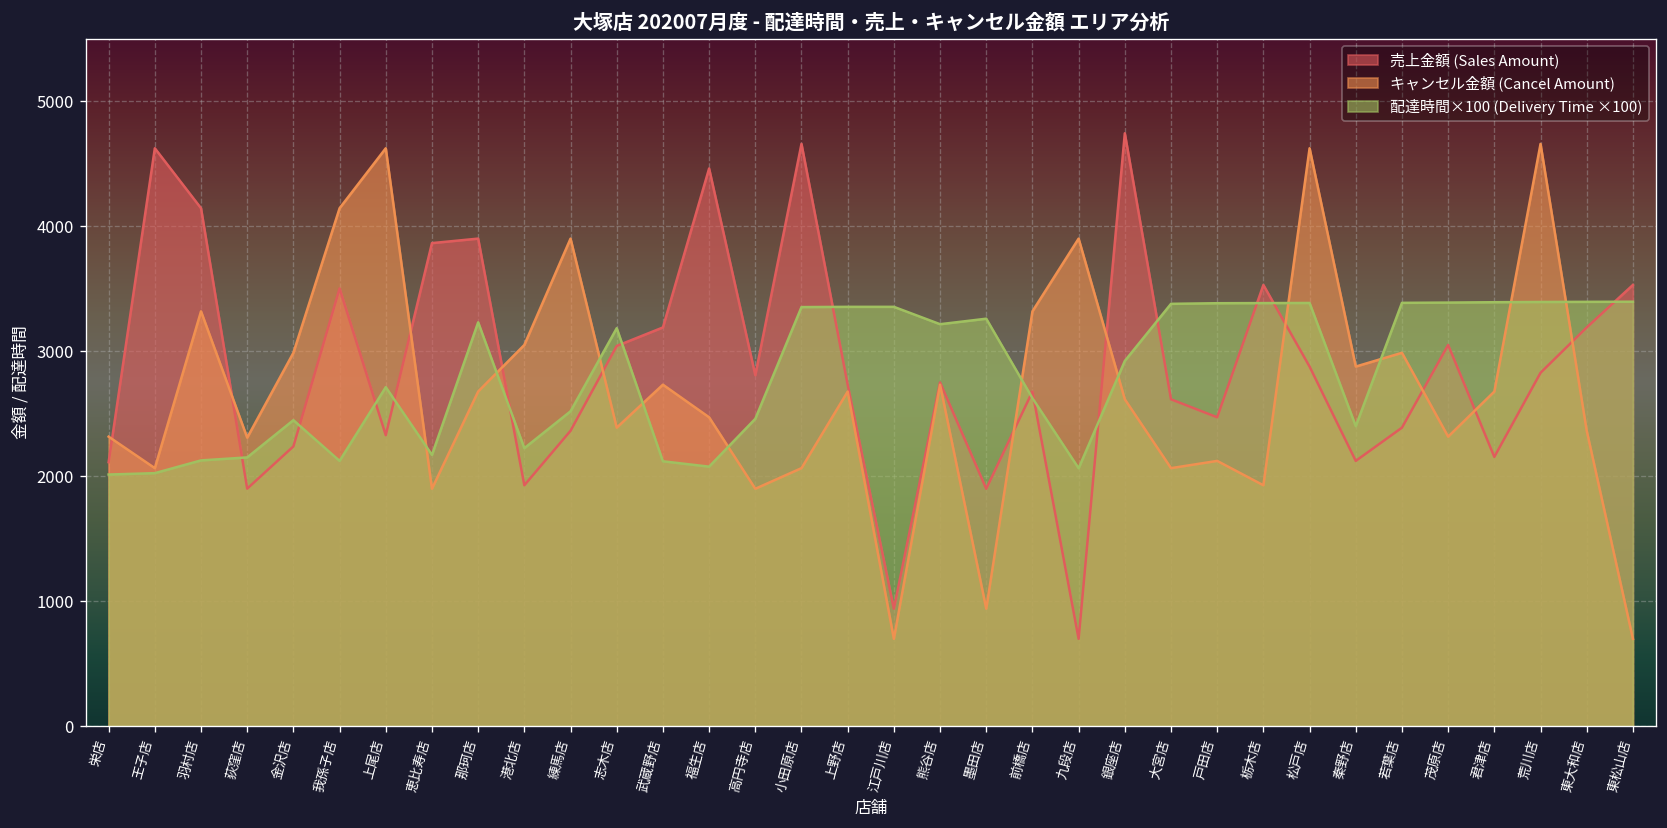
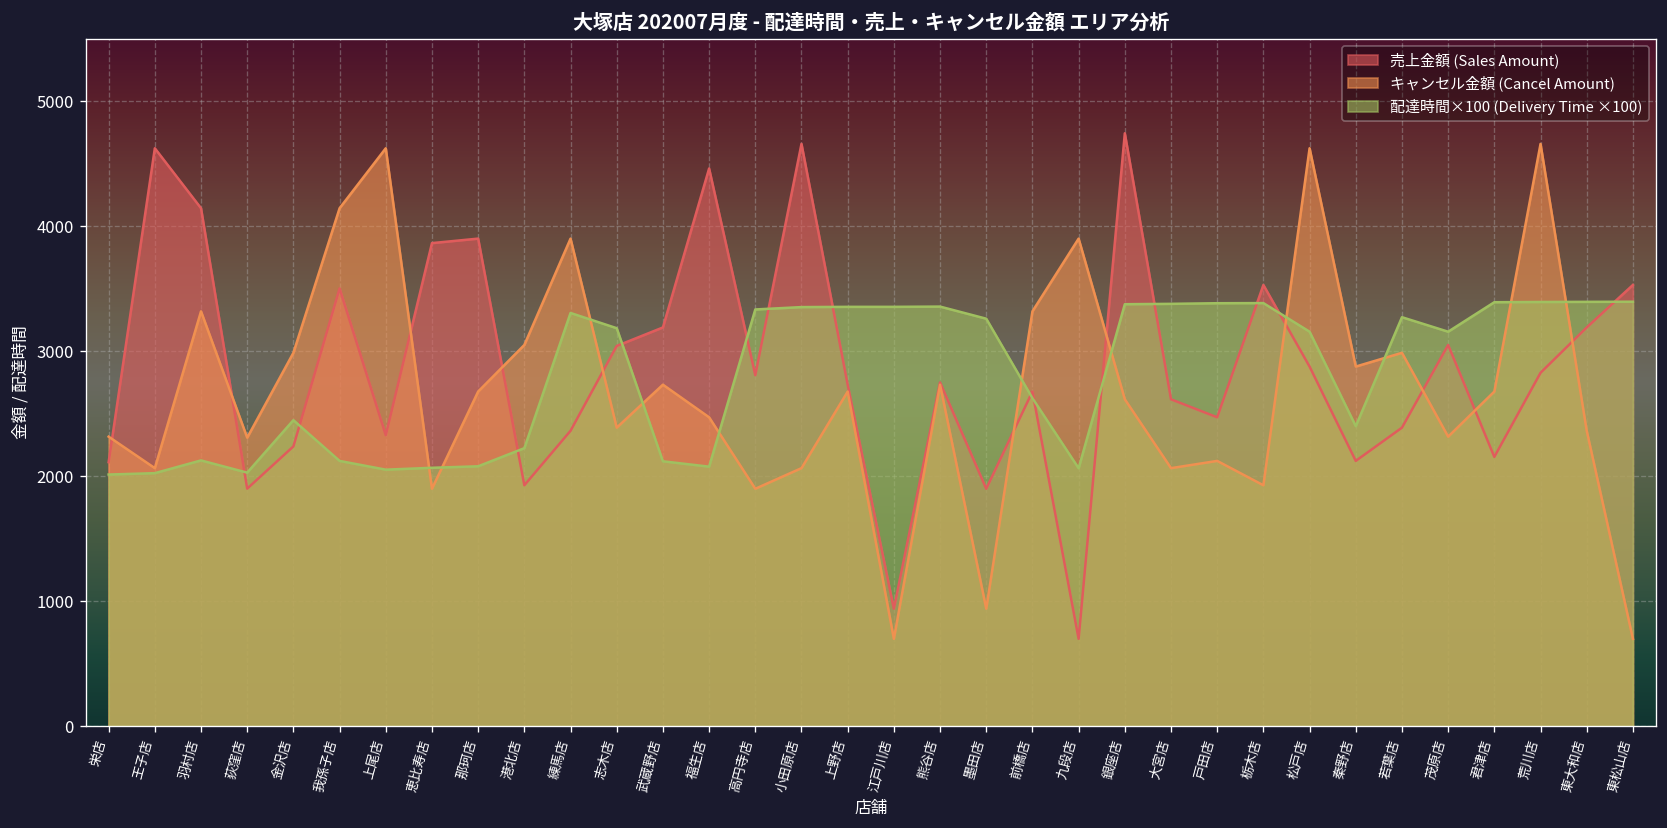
  {
    "配達時間×100 (Delivery Time ×100)": {
      "栄店": 2010,
      "王子店": 2020,
      "羽村店": 2130,
-     "荻窪店": 2150,
+     "荻窪店": 2030,
      "金沢店": 2450,
      "我孫子店": 2120,
-     "上尾店": 2710,
-     "恵比寿店": 2170,
-     "那珂店": 3230,
+     "上尾店": 2050,
+     "恵比寿店": 2070,
+     "那珂店": 2080,
      "港北店": 2220,
-     "練馬店": 2520,
+     "練馬店": 3310,
      "志木店": 3180,
      "武蔵野店": 2120,
      "福生店": 2080,
-     "高円寺店": 2460,
+     "高円寺店": 3330,
      "小田原店": 3350,
      "上野店": 3350,
      "江戸川店": 3350,
-     "熊谷店": 3220,
+     "熊谷店": 3360,
      "墨田店": 3260,
      "前橋店": 2620,
      "九段店": 2060,
-     "銀座店": 2920,
+     "銀座店": 3380,
      "大宮店": 3380,
      "戸田店": 3380,
      "栃木店": 3390,
-     "松戸店": 3390,
+     "松戸店": 3160,
      "秦野店": 2400,
-     "若葉店": 3390,
-     "茂原店": 3390,
+     "若葉店": 3270,
+     "茂原店": 3160,
      "君津店": 3390,
      "荒川店": 3390,
      "東大和店": 3400,
      "東松山店": 3400
    }
  }
